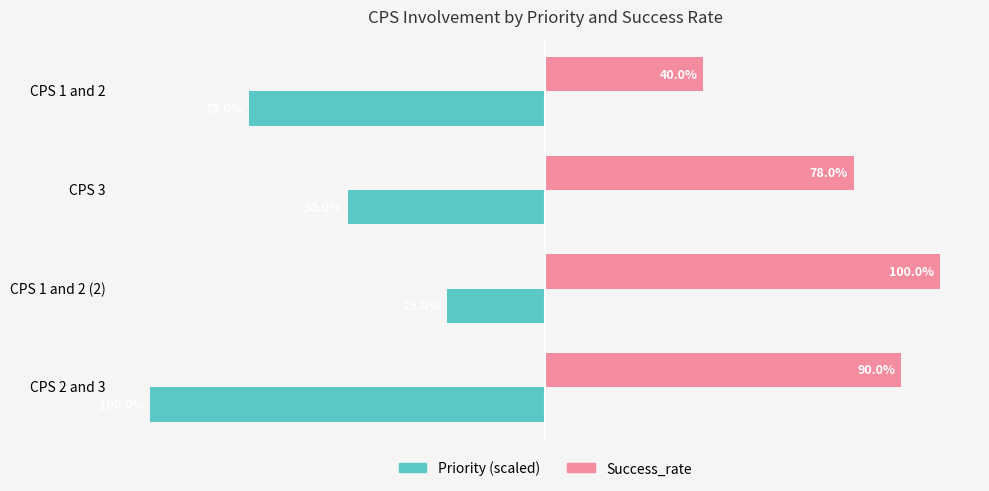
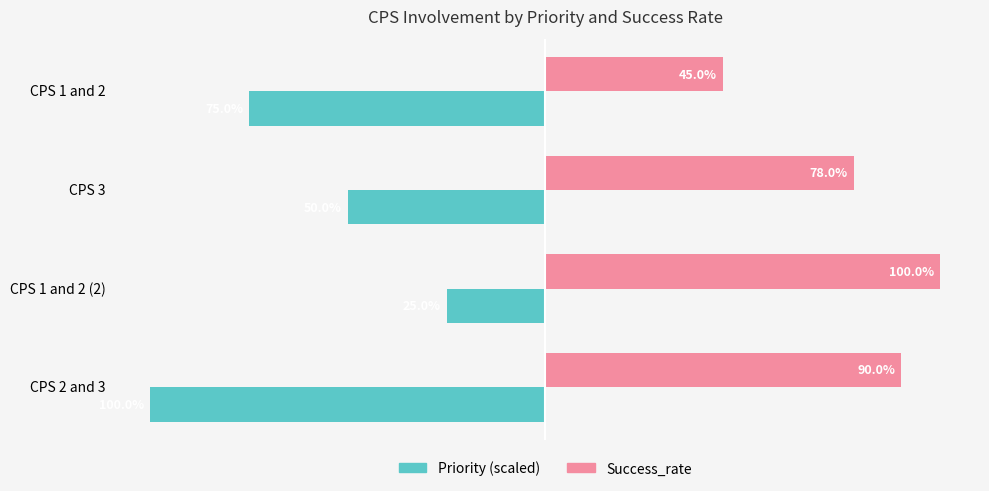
  {
    "Success_rate": {
-     "CPS 1 and 2": "40.0%",
+     "CPS 1 and 2": "45.0%",
      "CPS 3": "78.0%",
      "CPS 1 and 2 (2)": "100.0%",
      "CPS 2 and 3": "90.0%"
    }
  }
